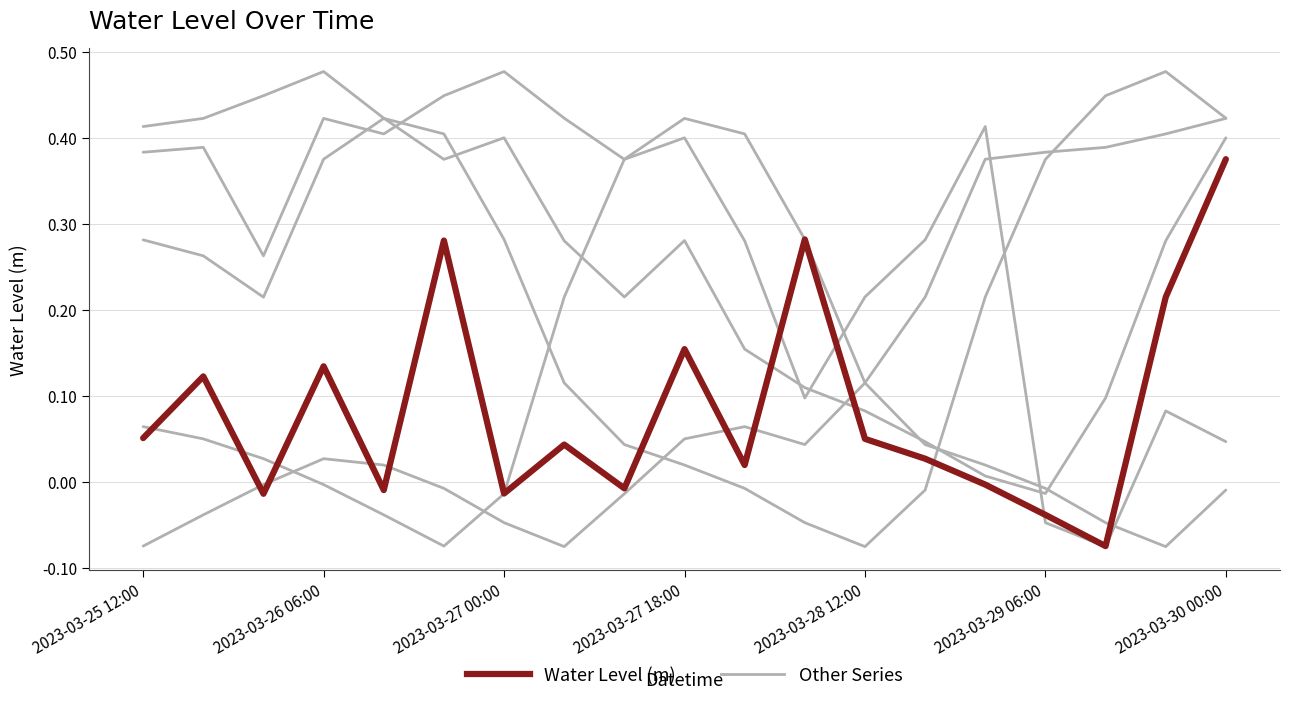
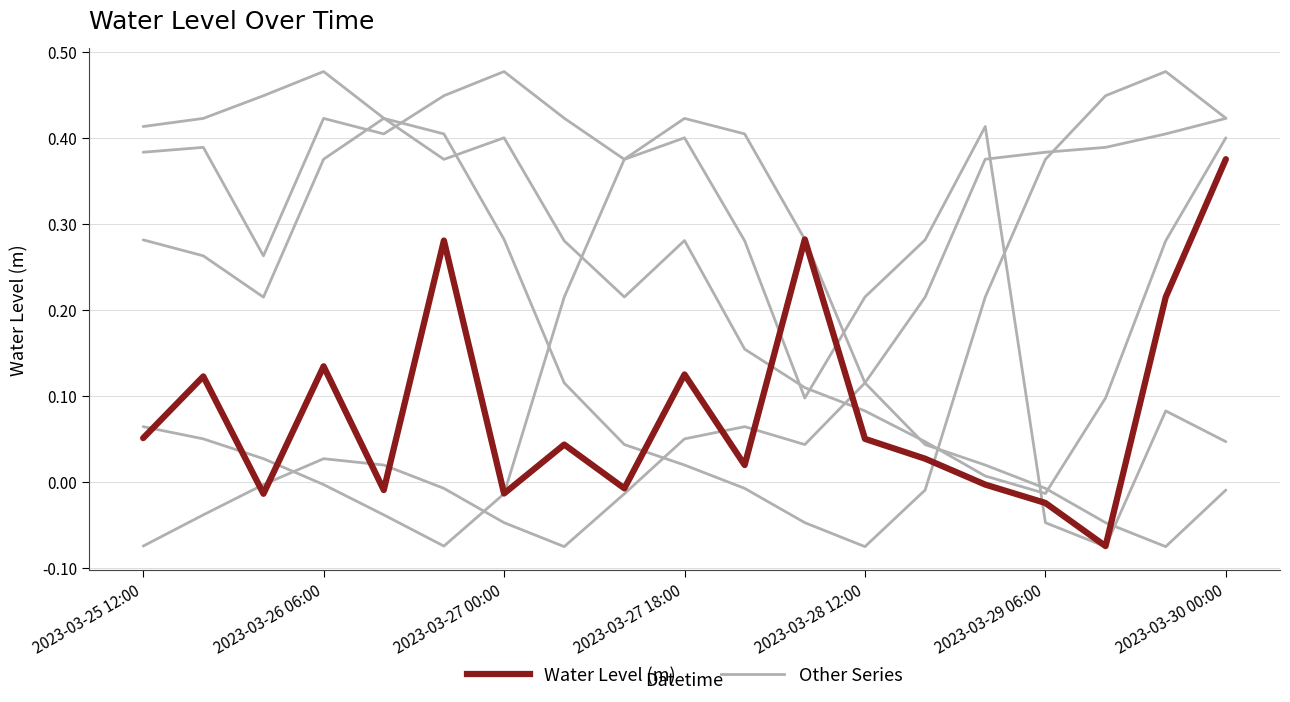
  {
    "Water Level (m)": {
      "2023-03-25 12:00": 0.05,
      "2023-03-26 06:00": 0.13,
-     "2023-03-27 18:00": 0.15,
+     "2023-03-27 18:00": 0.12,
      "2023-03-28 12:00": 0.05,
-     "2023-03-29 06:00": -0.04,
+     "2023-03-29 06:00": -0.02,
      "2023-03-30 00:00": 0.38
    }
  }
